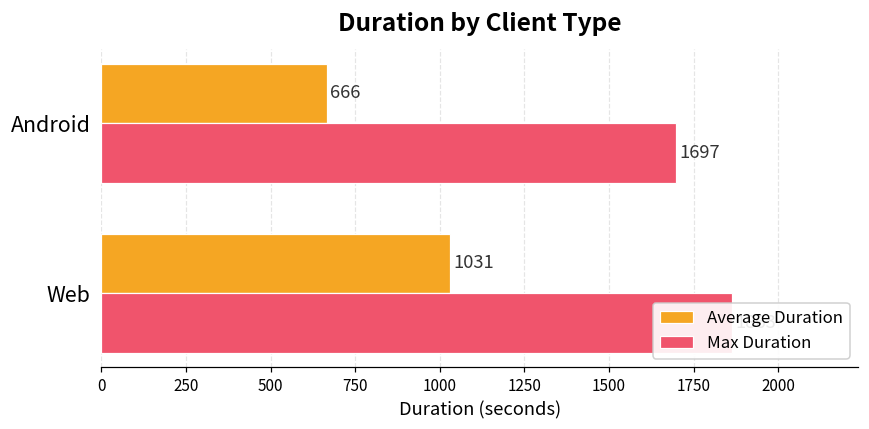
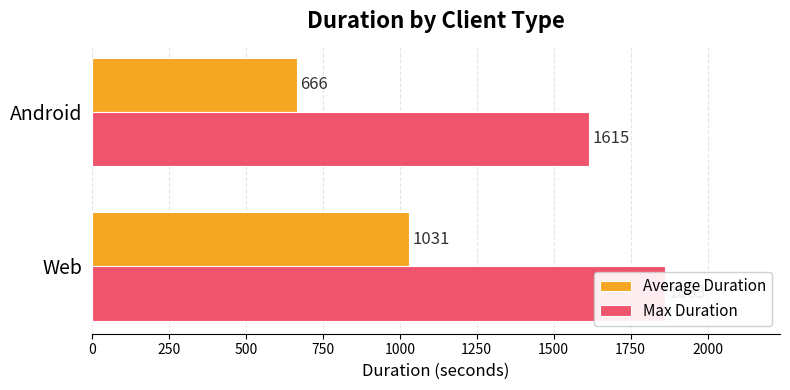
  {
    "Average Duration": {
      "Android": 666,
      "Web": 1031
    },
    "Max Duration": {
-     "Android": 1697
+     "Android": 1615
    }
  }
